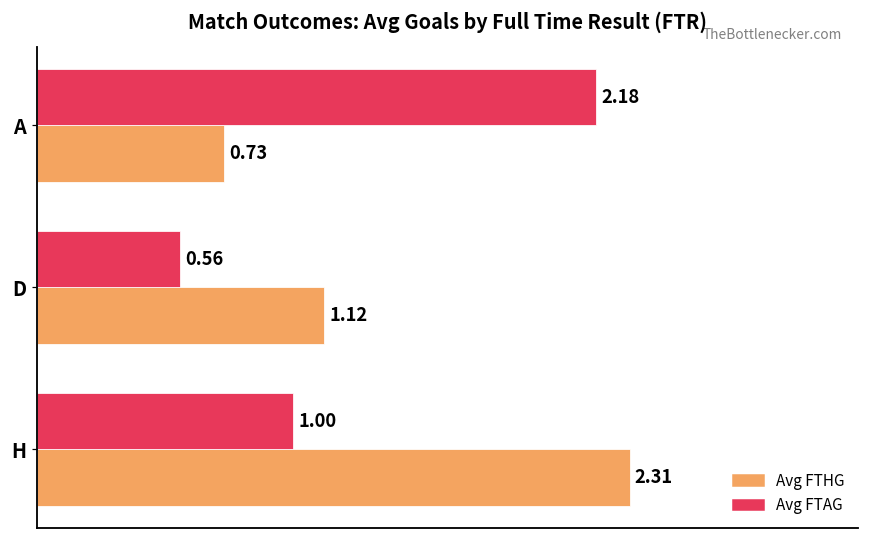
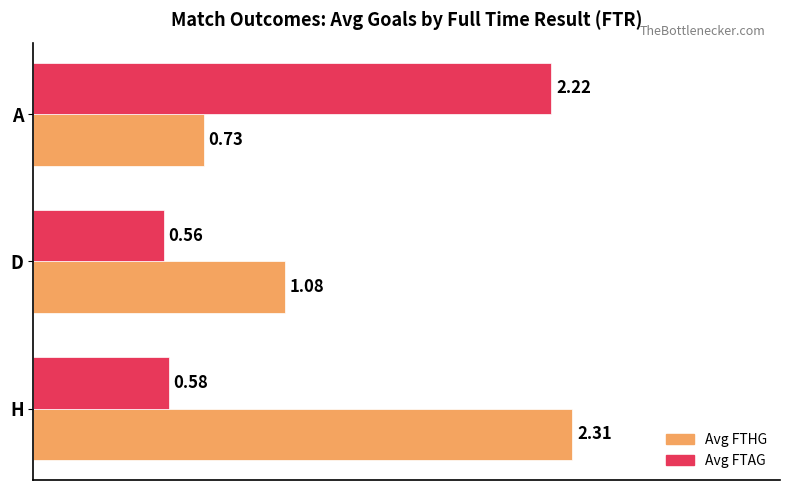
  {
    "Avg FTHG": {
      "A": 0.73,
-     "D": 1.12,
+     "D": 1.08,
      "H": 2.31
    },
    "Avg FTAG": {
-     "A": 2.18,
+     "A": 2.22,
      "D": 0.56,
-     "H": 1.00
+     "H": 0.58
    }
  }
